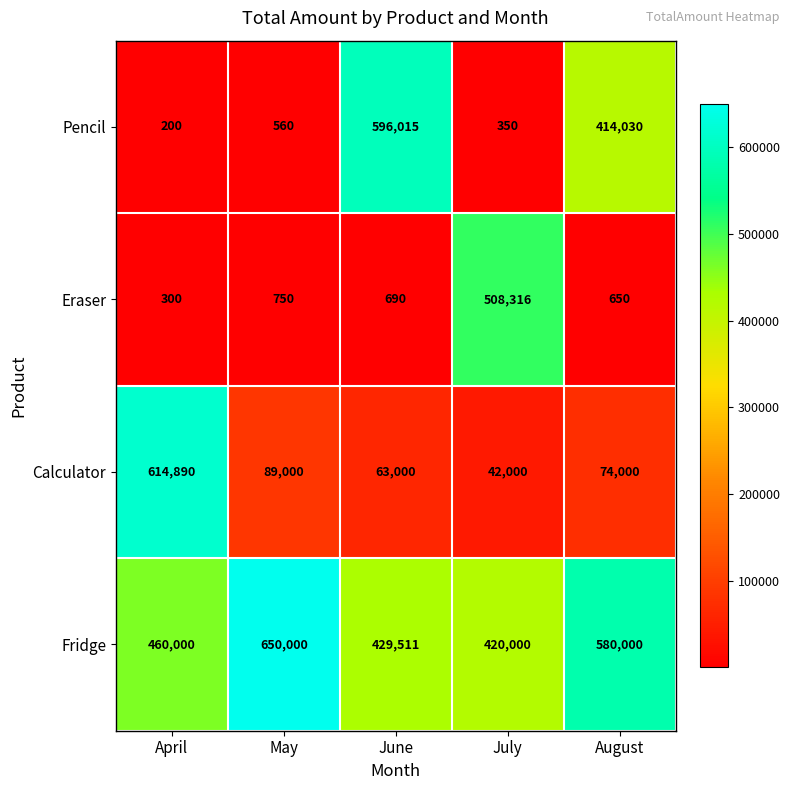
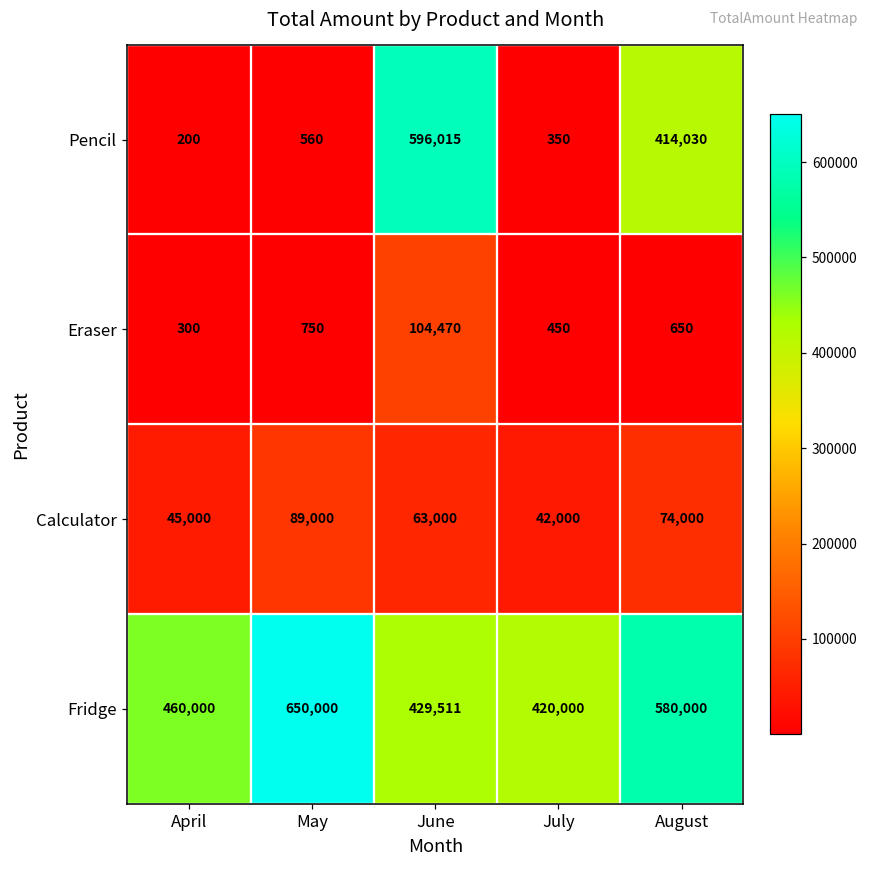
  {
    "Pencil": {
      "April": "200",
      "May": "560",
      "June": "596,015",
      "July": "350",
      "August": "414,030"
    },
    "Eraser": {
      "April": "300",
      "May": "750",
-     "June": "690",
-     "July": "508,316",
+     "June": "104,470",
+     "July": "450",
      "August": "650"
    },
    "Calculator": {
-     "April": "614,890",
+     "April": "45,000",
      "May": "89,000",
      "June": "63,000",
      "July": "42,000",
      "August": "74,000"
    },
    "Fridge": {
      "April": "460,000",
      "May": "650,000",
      "June": "429,511",
      "July": "420,000",
      "August": "580,000"
    }
  }
